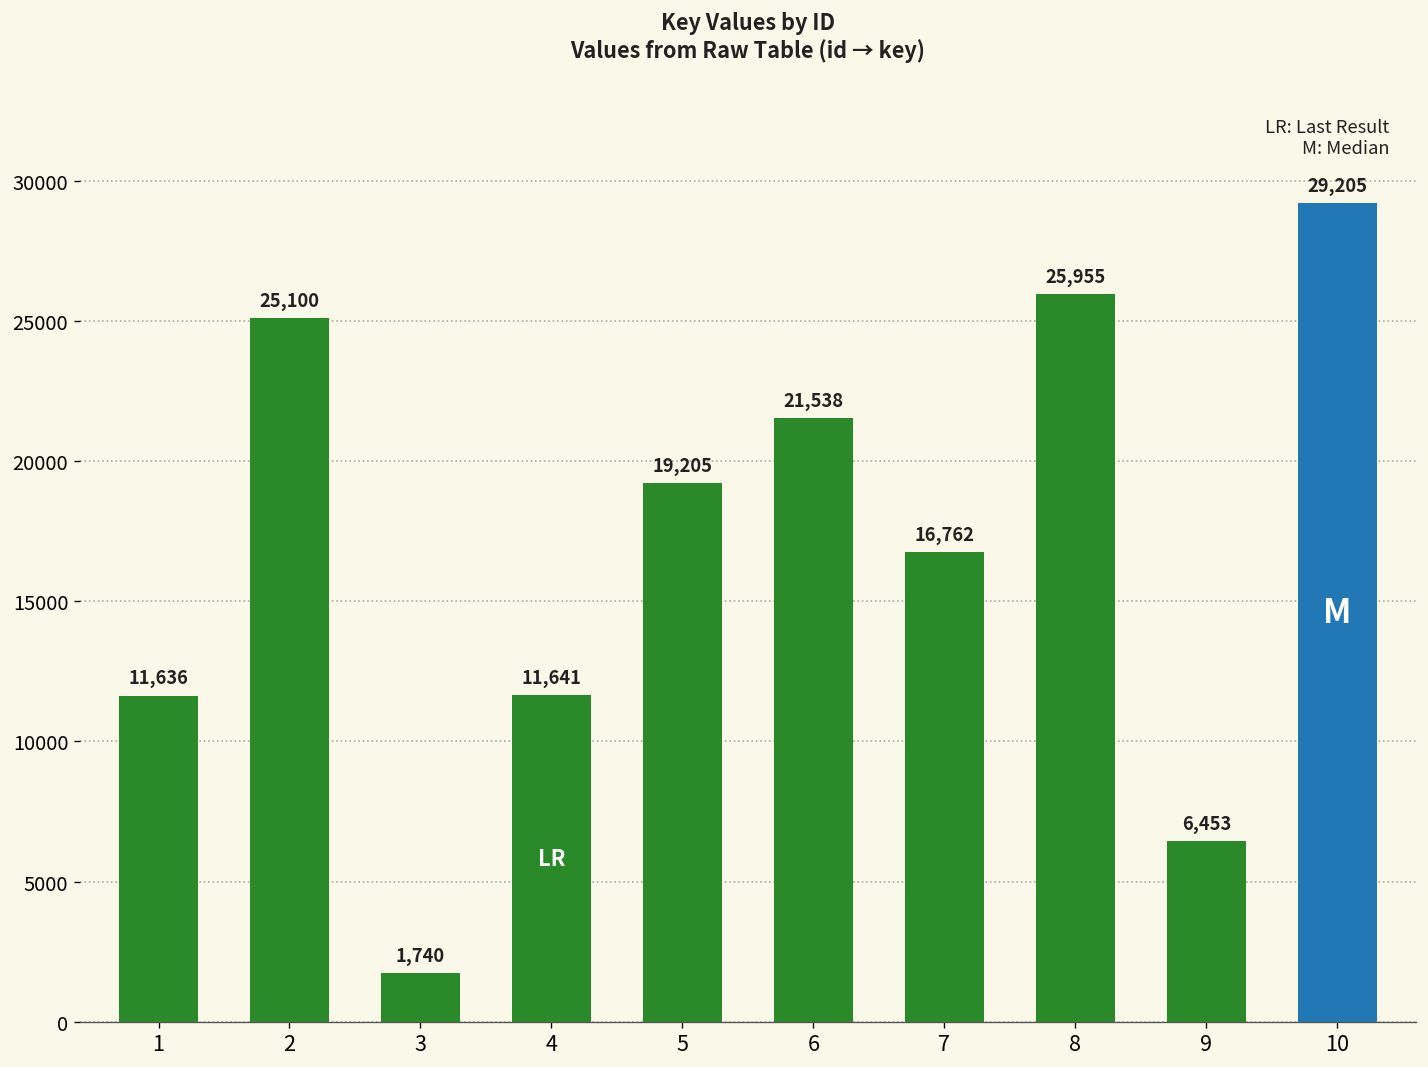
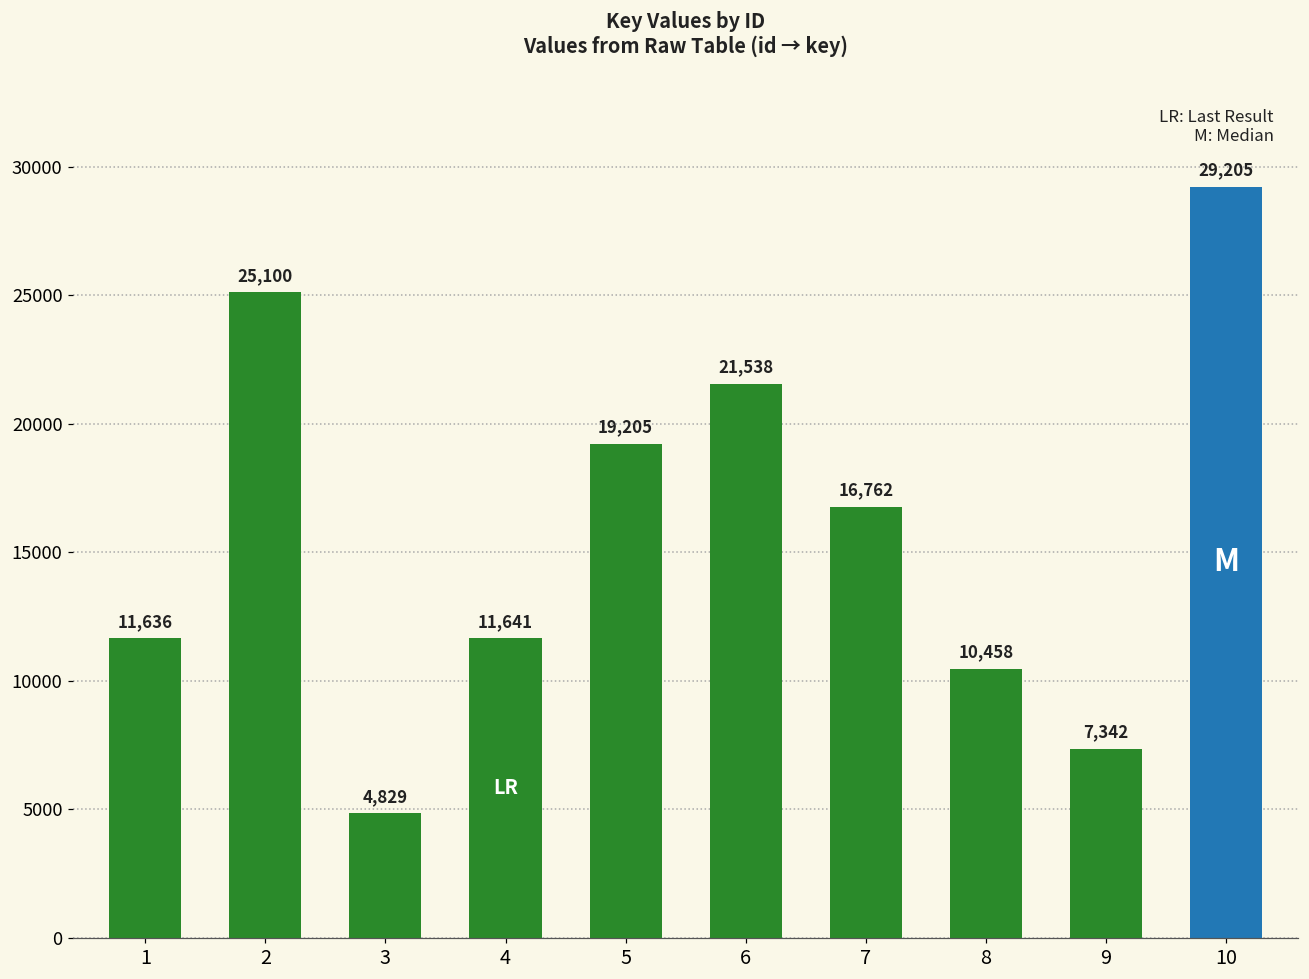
  {
    "1": "11,636",
    "2": "25,100",
-   "3": "1,740",
+   "3": "4,829",
    "4": "11,641",
    "5": "19,205",
    "6": "21,538",
    "7": "16,762",
-   "8": "25,955",
-   "9": "6,453",
+   "8": "10,458",
+   "9": "7,342",
    "10": "29,205"
  }
